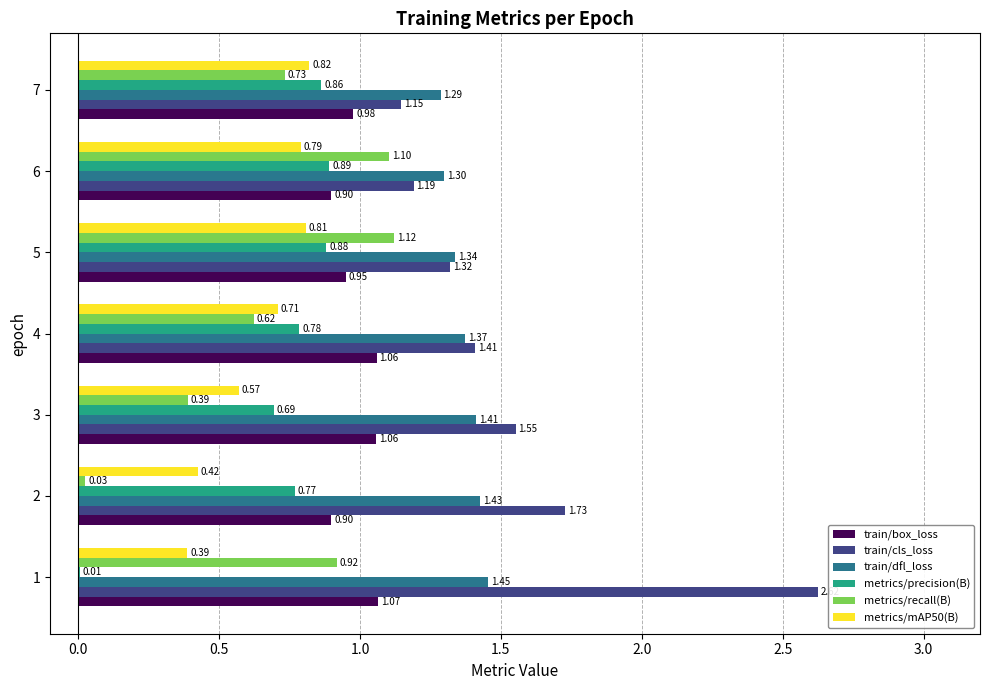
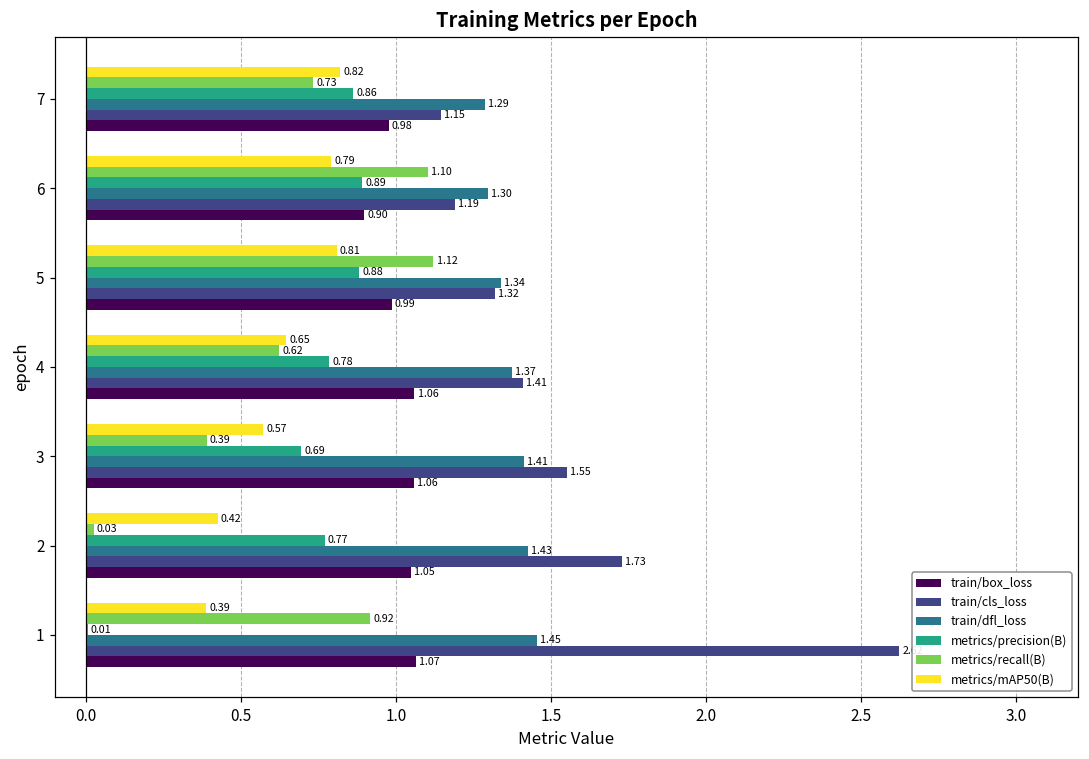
  {
    "train/box_loss": {
      "7": 0.98,
      "6": 0.90,
-     "5": 0.95,
+     "5": 0.99,
      "4": 1.06,
      "3": 1.06,
-     "2": 0.90,
+     "2": 1.05,
      "1": 1.07
    },
    "metrics/recall(B)": {
      "7": 0.73,
      "6": 1.10,
      "5": 1.12,
      "4": 0.62,
      "3": 0.39,
      "2": 0.03,
      "1": 0.92
    },
    "metrics/mAP50(B)": {
      "7": 0.82,
      "6": 0.79,
      "5": 0.81,
-     "4": 0.71,
+     "4": 0.65,
      "3": 0.57,
      "2": 0.42,
      "1": 0.39
    }
  }
